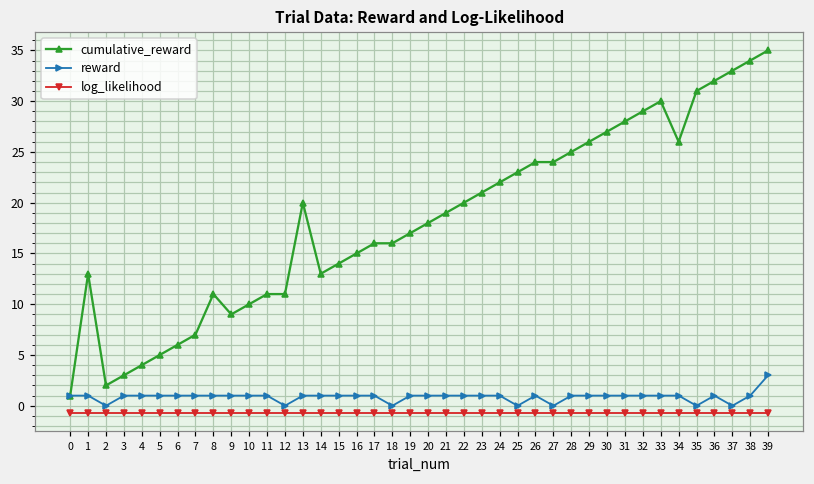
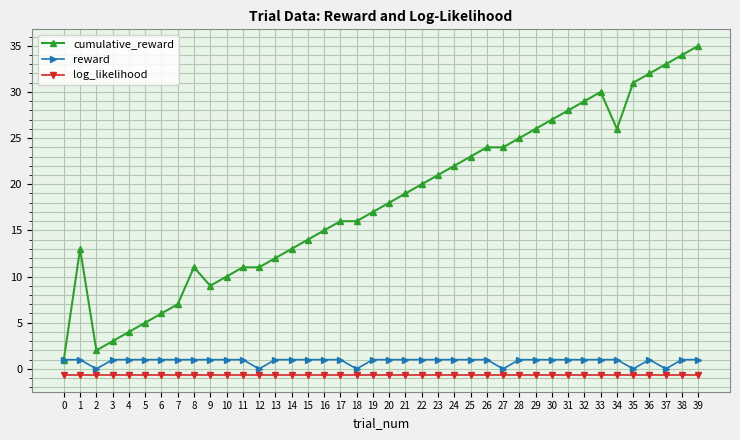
  {
    "cumulative_reward": {
      "1": 13,
      "2": 2,
      "3": 3,
      "4": 4,
      "5": 5,
      "6": 6,
      "7": 7,
      "8": 11,
      "9": 9,
      "10": 10,
      "11": 11,
      "12": 11,
-     "13": 20,
+     "13": 12,
      "14": 13,
      "15": 14,
      "16": 15,
      "17": 16,
      "18": 16,
      "19": 17,
      "20": 18,
      "21": 19,
      "22": 20,
      "23": 21,
      "24": 22,
      "25": 23,
      "26": 24,
      "27": 24,
      "28": 25,
      "29": 26,
      "30": 27,
      "31": 28,
      "32": 29,
      "33": 30,
      "34": 26,
      "35": 31,
      "36": 32,
      "37": 33,
      "38": 34,
      "39": 35
    },
    "reward": {
      "1": 1,
      "2": 0,
      "3": 1,
      "4": 1,
      "5": 1,
      "6": 1,
      "7": 1,
      "8": 1,
      "9": 1,
      "10": 1,
      "11": 1,
      "12": 0,
      "13": 1,
      "14": 1,
      "15": 1,
      "16": 1,
      "17": 1,
      "18": 0,
      "19": 1,
      "20": 1,
      "21": 1,
      "22": 1,
      "23": 1,
      "24": 1,
-     "25": 0,
+     "25": 1,
      "26": 1,
      "27": 0,
      "28": 1,
      "29": 1,
      "30": 1,
      "31": 1,
      "32": 1,
      "33": 1,
      "34": 1,
      "35": 0,
      "36": 1,
      "37": 0,
      "38": 1,
-     "39": 3
+     "39": 1
    },
    "log_likelihood": {
      "0": -1,
      "1": -1,
      "2": -1,
      "3": -1,
      "4": -1,
      "5": -1,
      "6": -1,
      "7": -1,
      "8": -1,
      "9": -1,
      "10": -1,
      "11": -1,
      "12": -1,
      "13": -1,
      "14": -1,
      "15": -1,
      "16": -1,
      "17": -1,
      "18": -1,
      "19": -1,
      "20": -1,
      "21": -1,
      "22": -1,
      "23": -1,
      "24": -1,
      "25": -1,
      "26": -1,
      "27": -1,
      "28": -1,
      "29": -1,
      "30": -1,
      "31": -1,
      "32": -1,
      "33": -1,
      "34": -1,
      "35": -1,
      "36": -1,
      "37": -1,
      "38": -1,
      "39": -1
    }
  }
